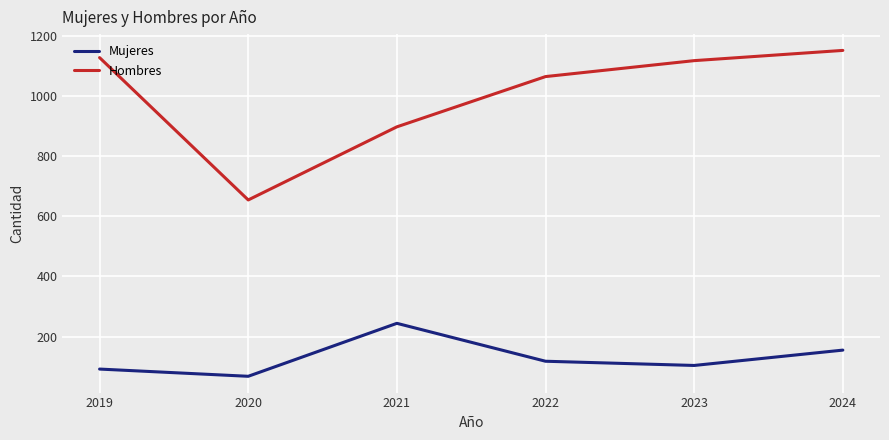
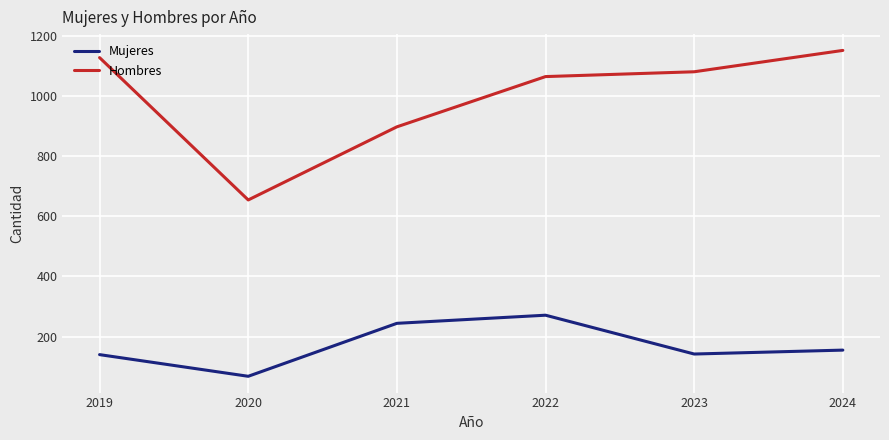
  {
    "Mujeres": {
-     "2019": 90,
+     "2019": 140,
      "2020": 70,
      "2021": 240,
-     "2022": 120,
-     "2023": 100,
+     "2022": 270,
+     "2023": 140,
      "2024": 160
    },
    "Hombres": {
      "2019": 1130,
      "2020": 650,
      "2021": 900,
      "2022": 1060,
-     "2023": 1120,
+     "2023": 1080,
      "2024": 1150
    }
  }
